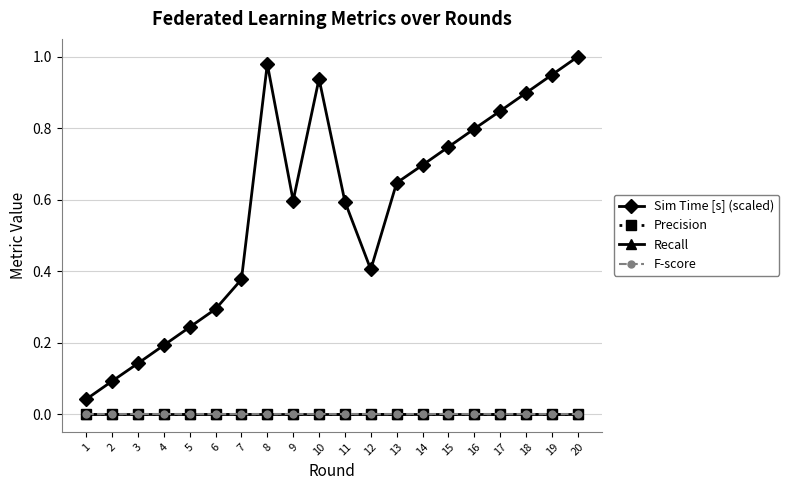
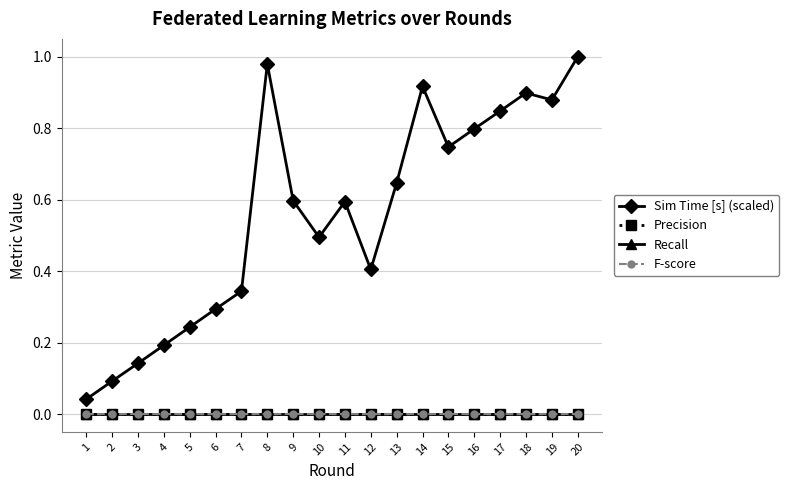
  {
    "Sim Time [s] (scaled)": {
      "1": 0.04,
      "2": 0.09,
      "3": 0.14,
      "4": 0.19,
      "5": 0.24,
      "6": 0.29,
-     "7": 0.38,
+     "7": 0.34,
      "8": 0.98,
      "9": 0.60,
-     "10": 0.94,
+     "10": 0.49,
      "11": 0.59,
      "12": 0.40,
      "13": 0.65,
-     "14": 0.70,
+     "14": 0.92,
      "15": 0.75,
      "16": 0.80,
      "17": 0.85,
      "18": 0.90,
-     "19": 0.95,
+     "19": 0.88,
      "20": 1.00
    },
    "F-score": {
      "1": 0.00,
      "2": 0.00,
      "3": 0.00,
      "4": 0.00,
      "5": 0.00,
      "6": 0.00,
      "7": 0.00,
      "8": 0.00,
      "9": 0.00,
      "10": 0.00,
      "11": 0.00,
      "12": 0.00,
      "13": 0.00,
      "14": 0.00,
      "15": 0.00,
      "16": 0.00,
      "17": 0.00,
      "18": 0.00,
      "19": 0.00,
      "20": 0.00
    }
  }
